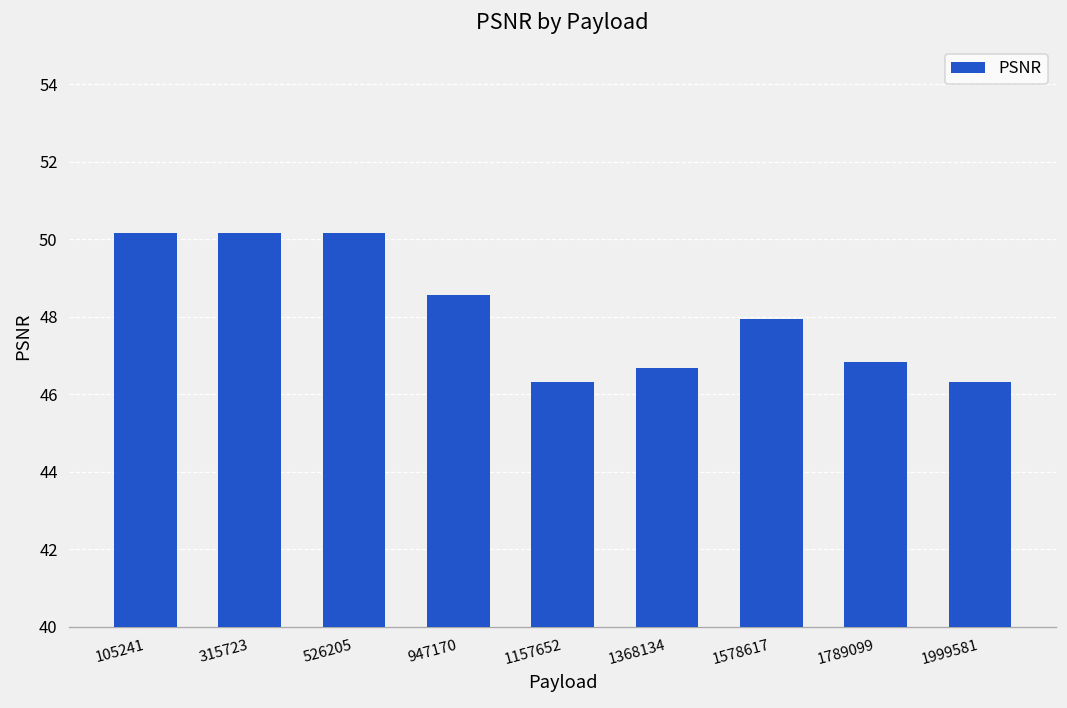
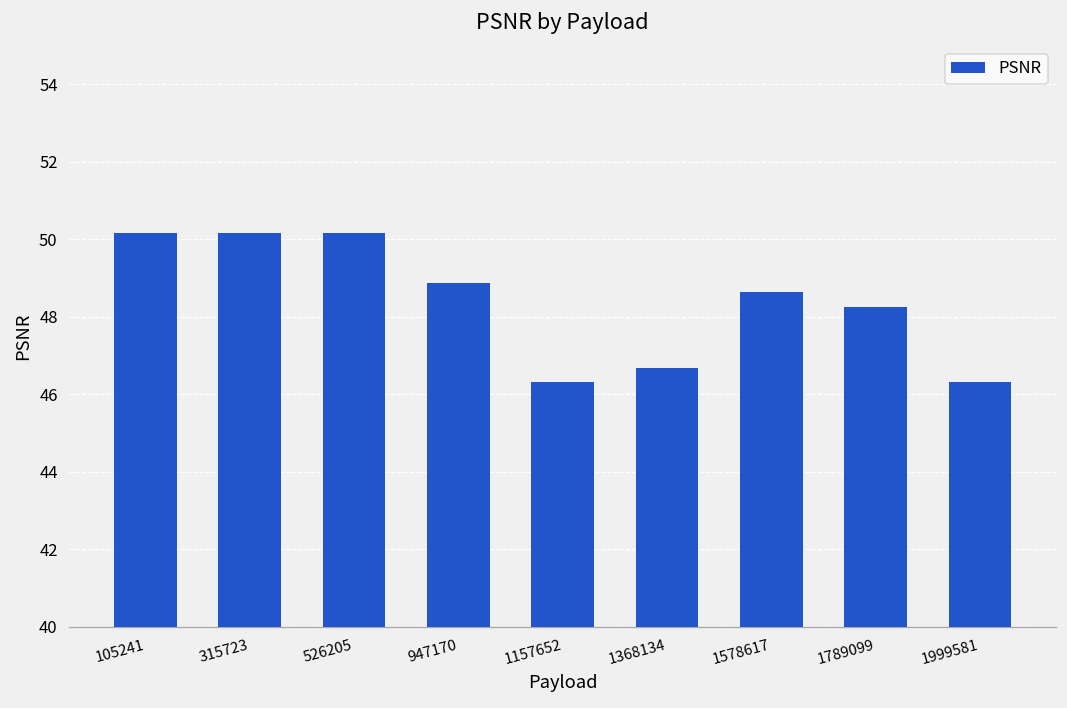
  {
    "105241": 50.2,
    "315723": 50.2,
    "526205": 50.2,
-   "947170": 48.6,
+   "947170": 48.9,
    "1157652": 46.3,
    "1368134": 46.7,
-   "1578617": 47.9,
-   "1789099": 46.8,
+   "1578617": 48.6,
+   "1789099": 48.3,
    "1999581": 46.3
  }
